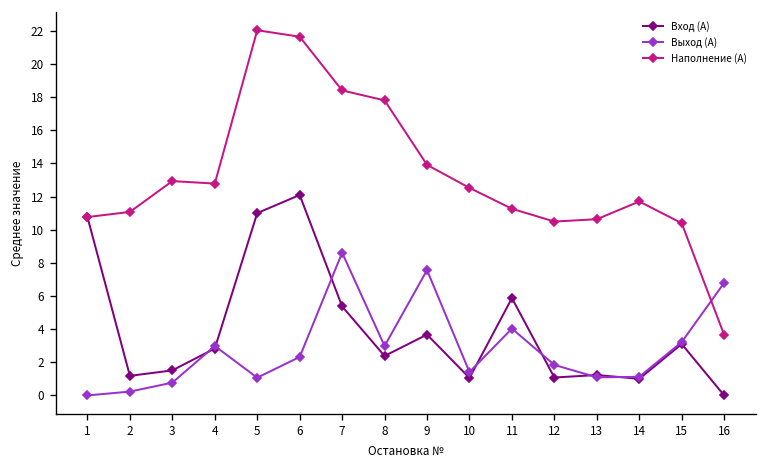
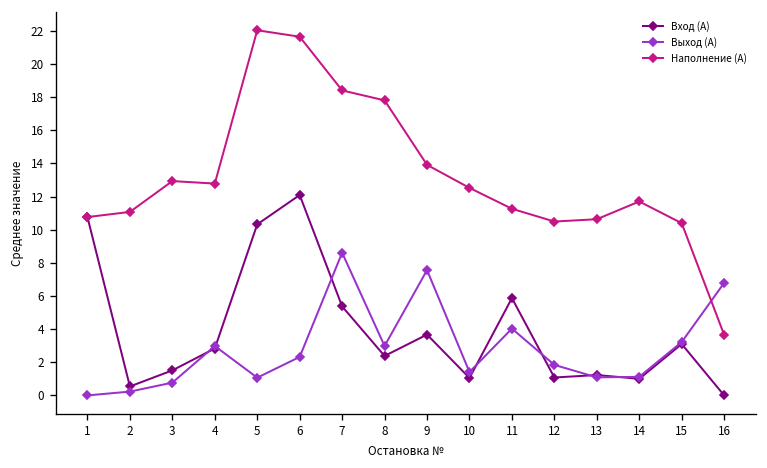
  {
    "Вход (А)": {
-     "2": 1.2,
+     "2": 0.5,
      "3": 1.5,
-     "5": 11.0,
+     "5": 10.3,
      "6": 12.1,
      "7": 5.4,
      "8": 2.4,
      "9": 3.7,
      "10": 1.1,
      "11": 5.9,
      "12": 1.1,
      "16": 0.0
    },
    "Выход (А)": {
      "1": 0.0,
      "2": 0.2,
      "3": 0.8,
      "5": 1.1,
      "6": 2.3,
      "7": 8.6,
      "8": 3.0,
      "9": 7.6,
      "10": 1.4,
      "11": 4.0,
      "12": 1.8,
      "16": 6.8
    },
    "Наполнение (А)": {
      "2": 11.1,
      "3": 12.9,
      "4": 12.8,
      "5": 22.0,
      "6": 21.6,
      "7": 18.4,
      "8": 17.8,
      "9": 13.9,
      "10": 12.5,
      "11": 11.3,
      "12": 10.5,
      "13": 10.6,
      "14": 11.7,
      "15": 10.4,
      "16": 3.7
    }
  }
